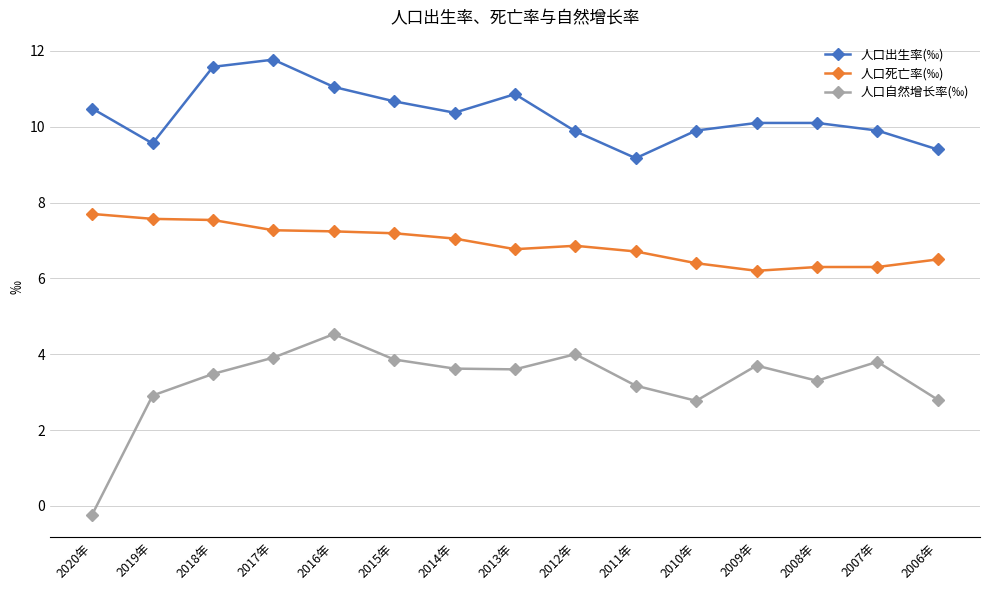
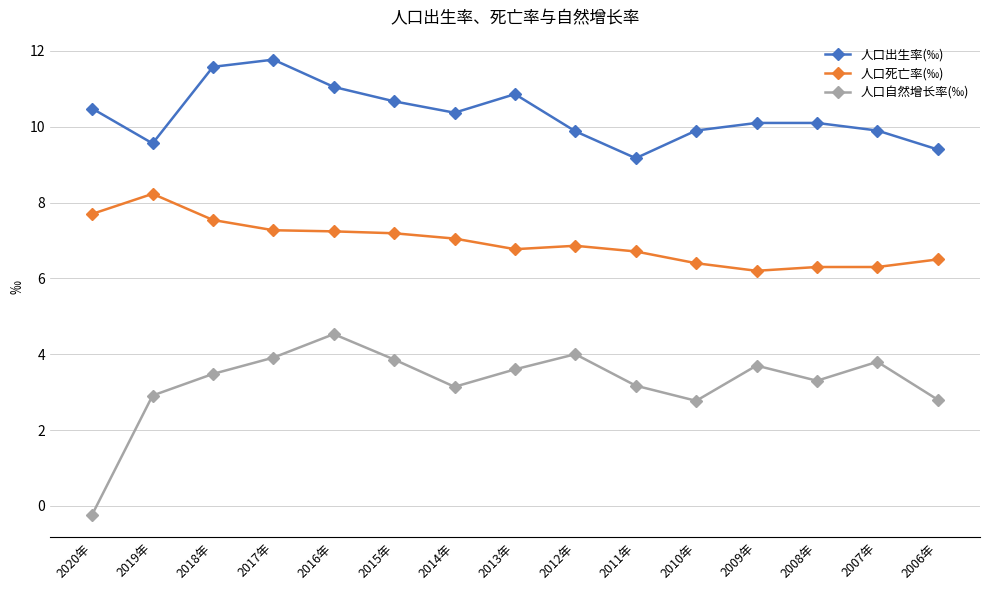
  {
    "人口出生率(‰)": {
      "2020年": 10.5,
      "2019年": 9.6,
      "2018年": 11.6,
      "2017年": 11.8,
      "2016年": 11.1,
      "2015年": 10.7,
      "2014年": 10.4,
      "2013年": 10.9,
      "2012年": 9.9,
      "2011年": 9.2,
      "2010年": 9.9,
      "2009年": 10.1,
      "2008年": 10.1,
      "2007年": 9.9,
      "2006年": 9.4
    },
    "人口死亡率(‰)": {
      "2020年": 7.7,
-     "2019年": 7.6,
+     "2019年": 8.2,
      "2018年": 7.5,
      "2017年": 7.3,
      "2016年": 7.2,
      "2015年": 7.2,
      "2014年": 7.1,
      "2013年": 6.8,
      "2012年": 6.9,
      "2011年": 6.7,
      "2010年": 6.4,
      "2009年": 6.2,
      "2008年": 6.3,
      "2007年": 6.3,
      "2006年": 6.5
    },
    "人口自然增长率(‰)": {
      "2020年": -0.2,
      "2019年": 2.9,
      "2018年": 3.5,
      "2017年": 3.9,
      "2016年": 4.5,
      "2015年": 3.9,
-     "2014年": 3.6,
+     "2014年": 3.1,
      "2013年": 3.6,
      "2012年": 4.0,
      "2011年": 3.2,
      "2010年": 2.8,
      "2009年": 3.7,
      "2008年": 3.3,
      "2007年": 3.8,
      "2006年": 2.8
    }
  }
